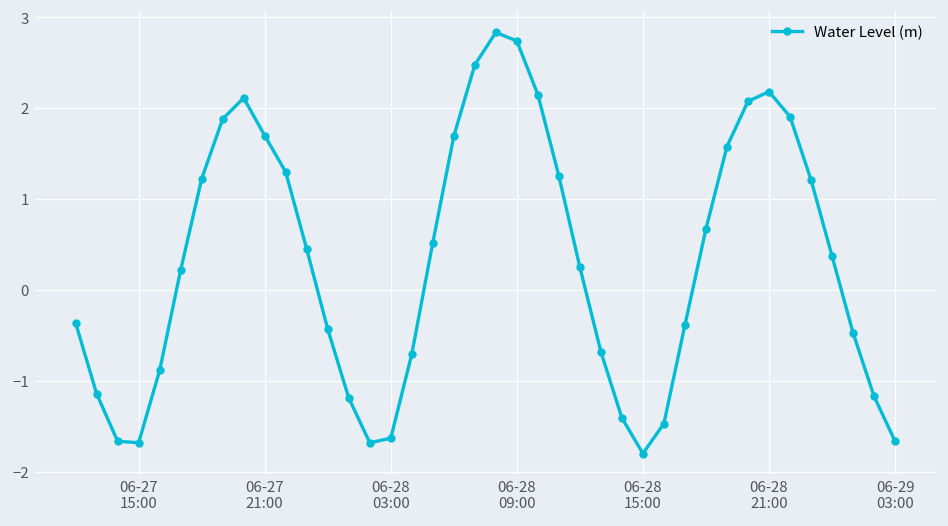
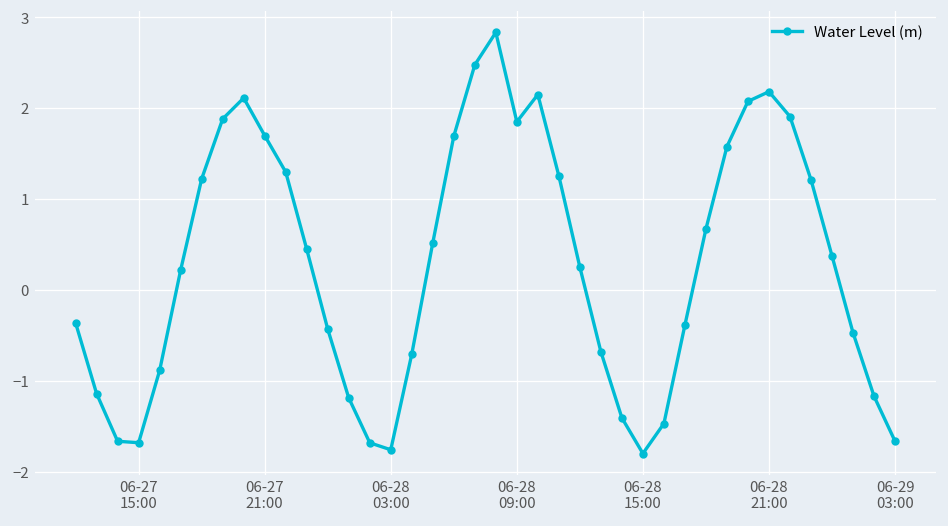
  {
    "06-27 15:00": -1.7,
    "06-27 21:00": 1.7,
-   "06-28 03:00": -1.6,
-   "06-28 09:00": 2.7,
+   "06-28 03:00": -1.8,
+   "06-28 09:00": 1.8,
    "06-28 15:00": -1.8,
    "06-28 21:00": 2.2,
    "06-29 03:00": -1.7
  }
